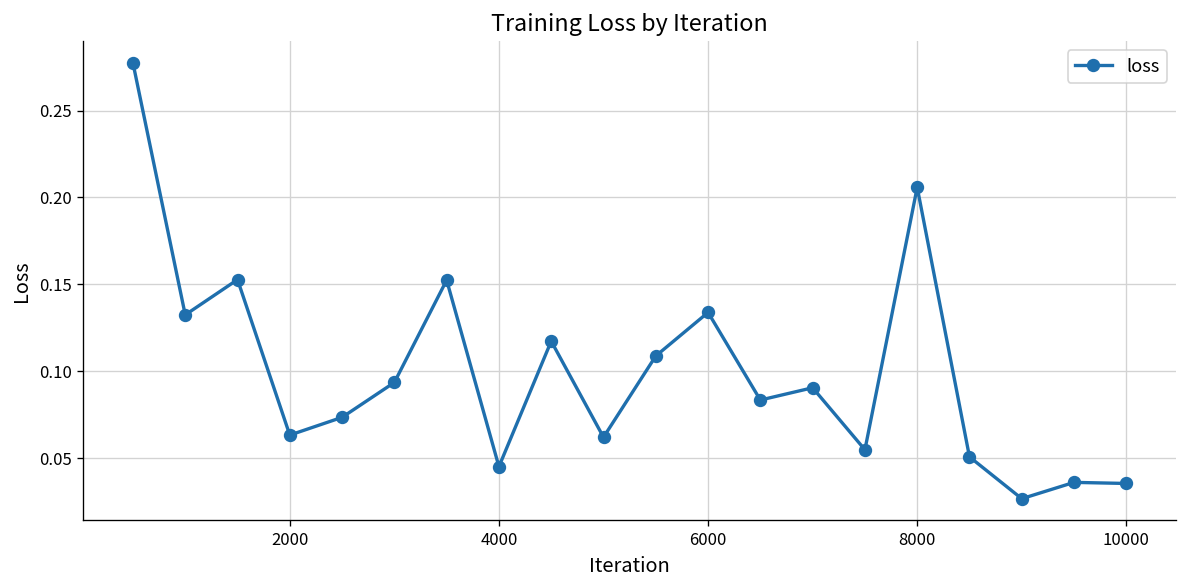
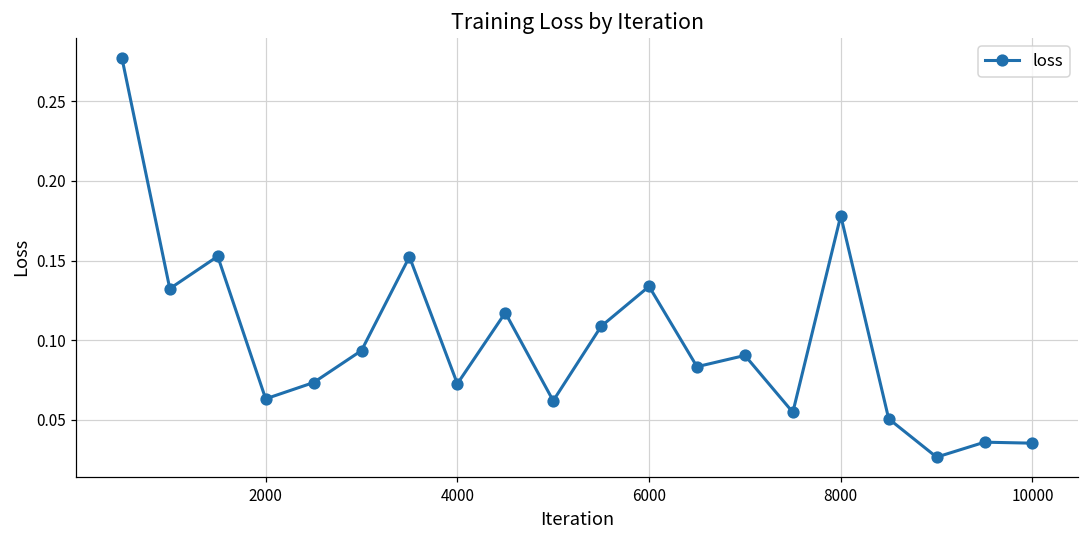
  {
    "2000": 0.063,
-   "4000": 0.045,
+   "4000": 0.073,
    "6000": 0.134,
-   "8000": 0.206,
+   "8000": 0.178,
    "10000": 0.035
  }
